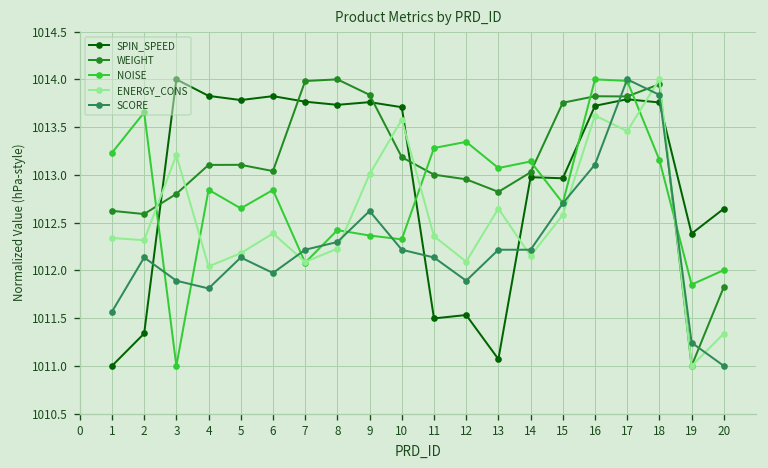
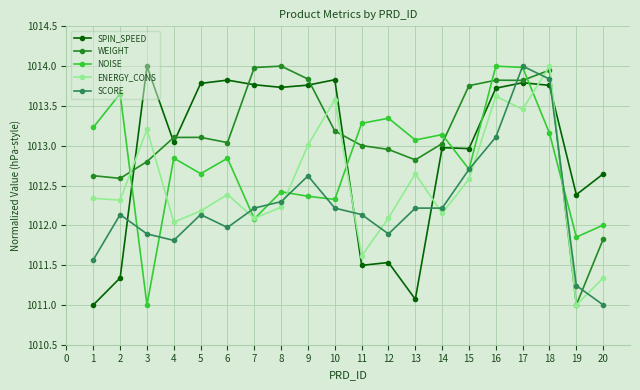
  {
    "SPIN_SPEED": {
      "1": 1011.0,
      "2": 1011.3,
-     "4": 1013.8,
+     "4": 1013.0,
      "5": 1013.8,
      "6": 1013.8,
      "7": 1013.8,
      "8": 1013.7,
      "9": 1013.8,
-     "10": 1013.7,
+     "10": 1013.8,
      "11": 1011.5,
      "12": 1011.5,
      "13": 1011.1,
      "14": 1013.0,
      "15": 1013.0,
      "16": 1013.7,
      "18": 1013.8,
      "19": 1012.4,
      "20": 1012.6
    },
    "NOISE": {
      "1": 1013.2,
      "3": 1011.0,
      "4": 1012.8,
      "5": 1012.6,
      "6": 1012.8,
      "8": 1012.4,
      "9": 1012.4,
      "10": 1012.3,
      "11": 1013.3,
      "12": 1013.3,
      "13": 1013.1,
      "14": 1013.1,
      "16": 1014.0,
      "18": 1013.2,
      "19": 1011.9,
      "20": 1012.0
    },
    "ENERGY_CONS": {
      "1": 1012.3,
      "2": 1012.3,
      "3": 1013.2,
      "4": 1012.0,
      "5": 1012.2,
      "6": 1012.4,
      "8": 1012.2,
      "9": 1013.0,
      "10": 1013.6,
-     "11": 1012.4,
+     "11": 1011.6,
      "12": 1012.1,
      "13": 1012.6,
      "14": 1012.2,
      "15": 1012.6,
      "16": 1013.6,
      "17": 1013.5,
      "18": 1014.0,
      "20": 1011.3
    }
  }
